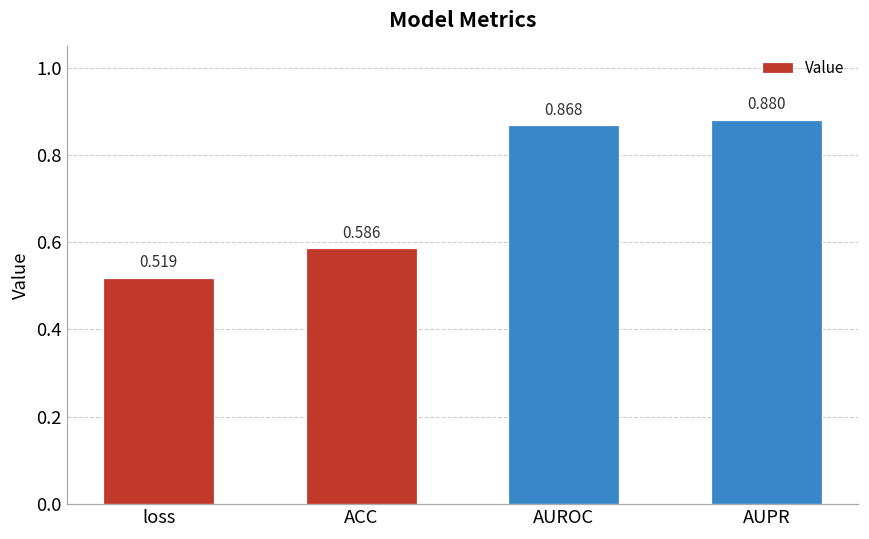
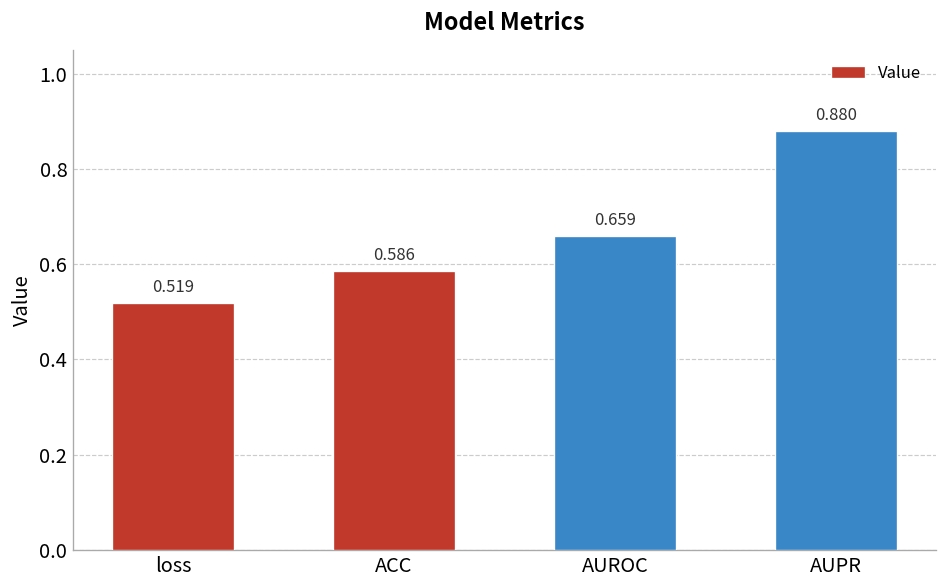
  {
    "loss": 0.519,
    "ACC": 0.586,
-   "AUROC": 0.868,
+   "AUROC": 0.659,
    "AUPR": 0.880
  }
